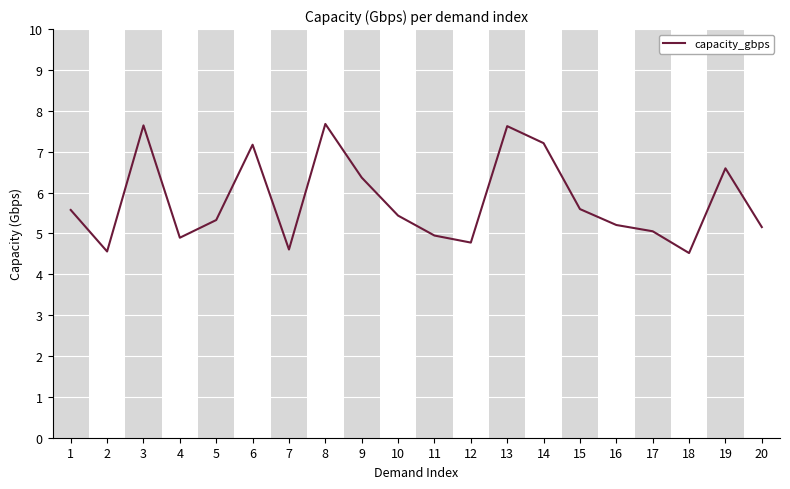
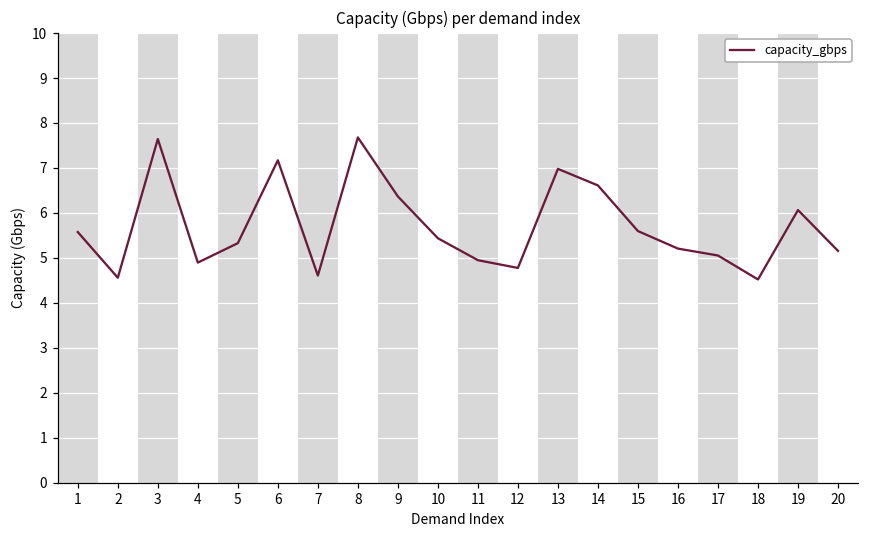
  {
    "1": 5.6,
    "2": 4.6,
    "3": 7.6,
    "4": 4.9,
    "5": 5.3,
    "6": 7.2,
    "7": 4.6,
    "8": 7.7,
    "9": 6.4,
    "10": 5.4,
    "11": 4.9,
    "12": 4.8,
-   "13": 7.6,
-   "14": 7.2,
+   "13": 7.0,
+   "14": 6.6,
    "15": 5.6,
    "16": 5.2,
    "17": 5.1,
    "18": 4.5,
-   "19": 6.6,
+   "19": 6.1,
    "20": 5.2
  }
